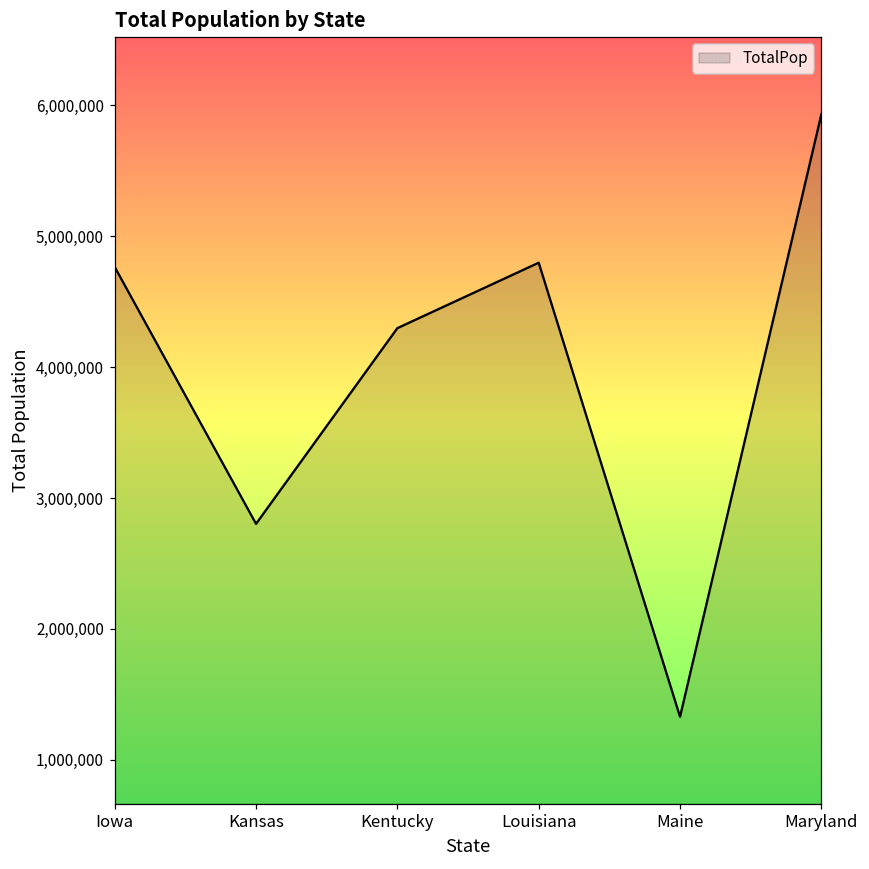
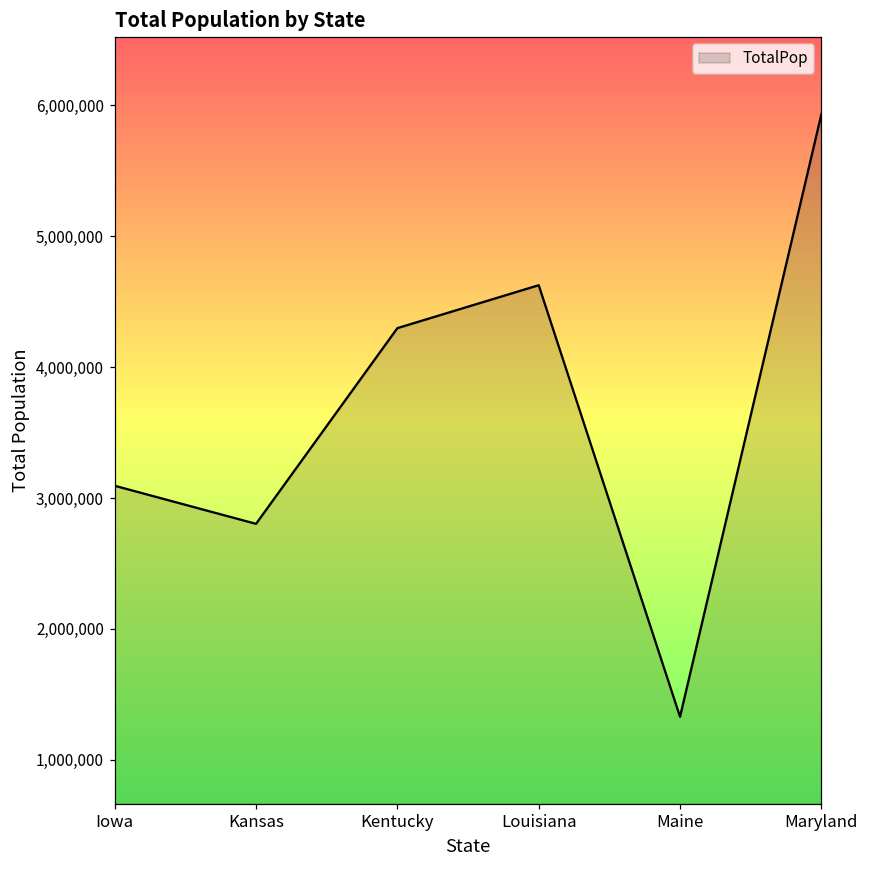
  {
-   "Iowa": "4,760,000",
+   "Iowa": "3,090,000",
    "Kansas": "2,800,000",
    "Kentucky": "4,300,000",
-   "Louisiana": "4,800,000",
+   "Louisiana": "4,630,000",
    "Maine": "1,330,000",
    "Maryland": "5,930,000"
  }
